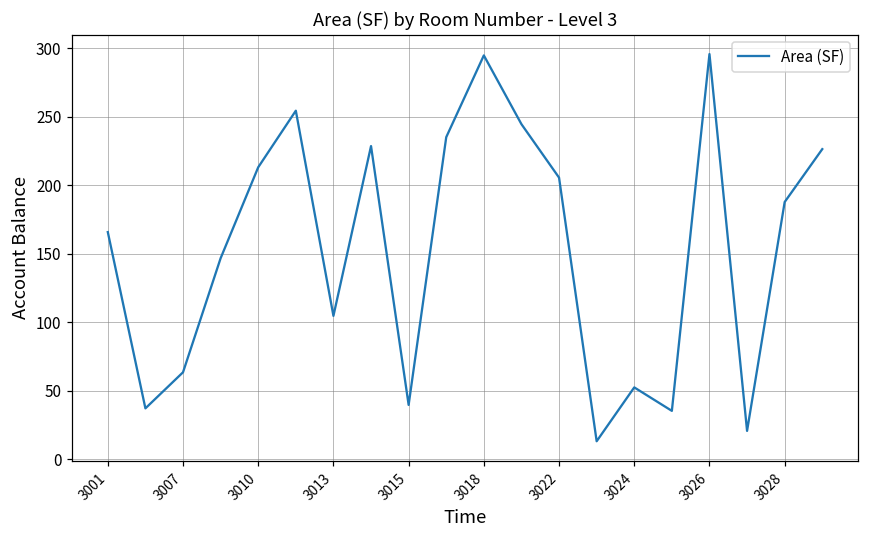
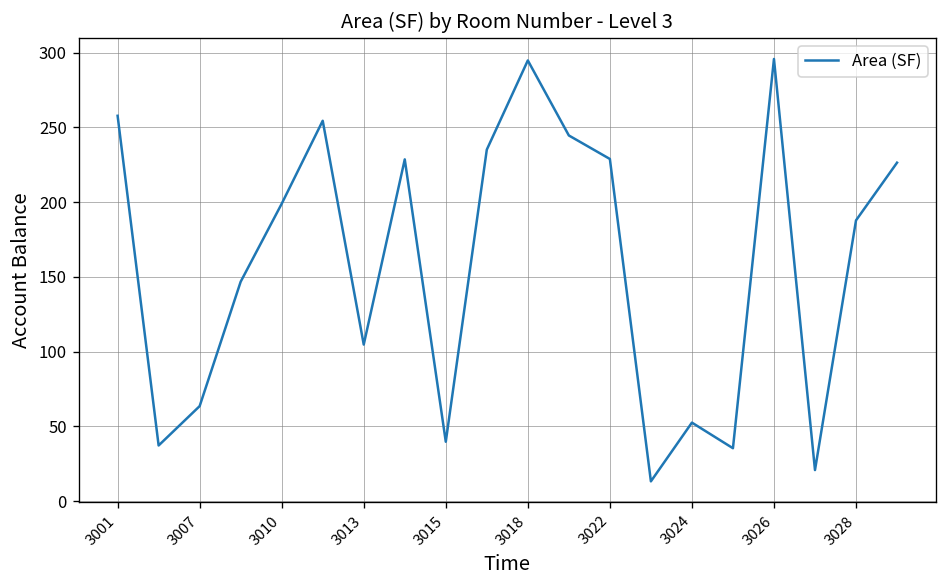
  {
-   "3001": 166,
+   "3001": 258,
    "3007": 63,
-   "3010": 213,
+   "3010": 199,
    "3013": 105,
    "3015": 40,
    "3018": 295,
-   "3022": 206,
+   "3022": 229,
    "3024": 52,
    "3026": 296,
    "3028": 188
  }
